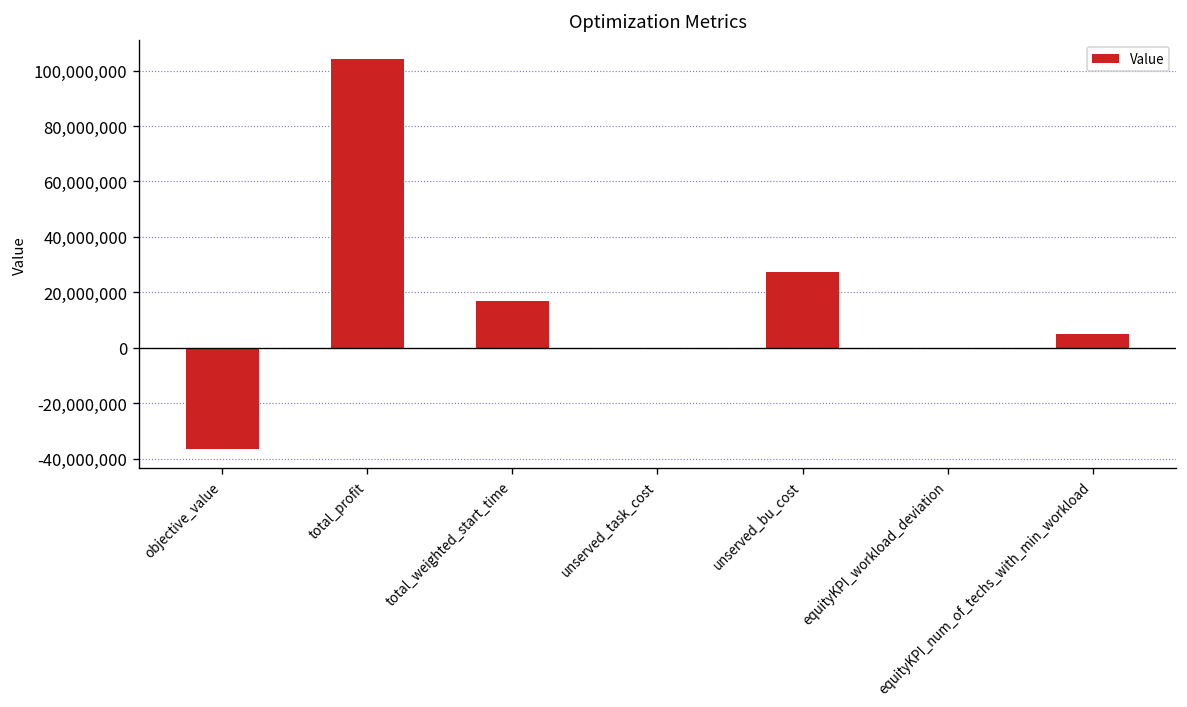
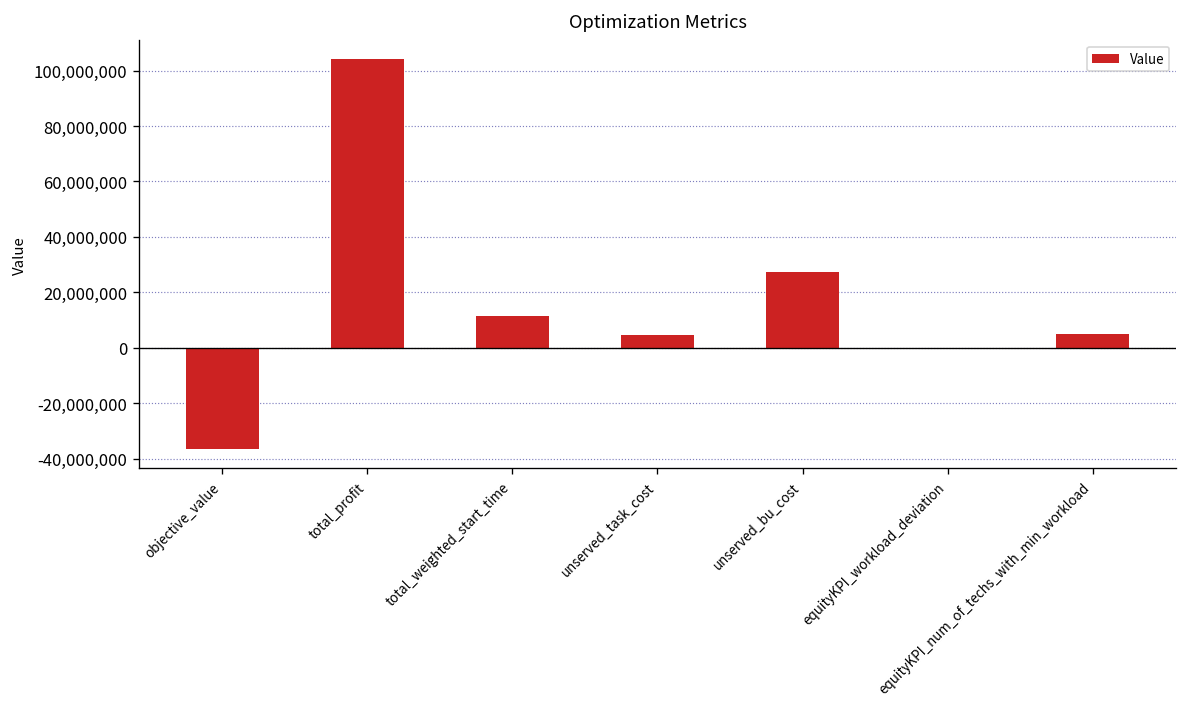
  {
    "objective_value": "-36,000,000",
    "total_profit": "104,000,000",
-   "total_weighted_start_time": "17,000,000",
-   "unserved_task_cost": "0",
+   "total_weighted_start_time": "11,000,000",
+   "unserved_task_cost": "5,000,000",
    "unserved_bu_cost": "27,000,000",
    "equityKPI_num_of_techs_with_min_workload": "5,000,000"
  }
